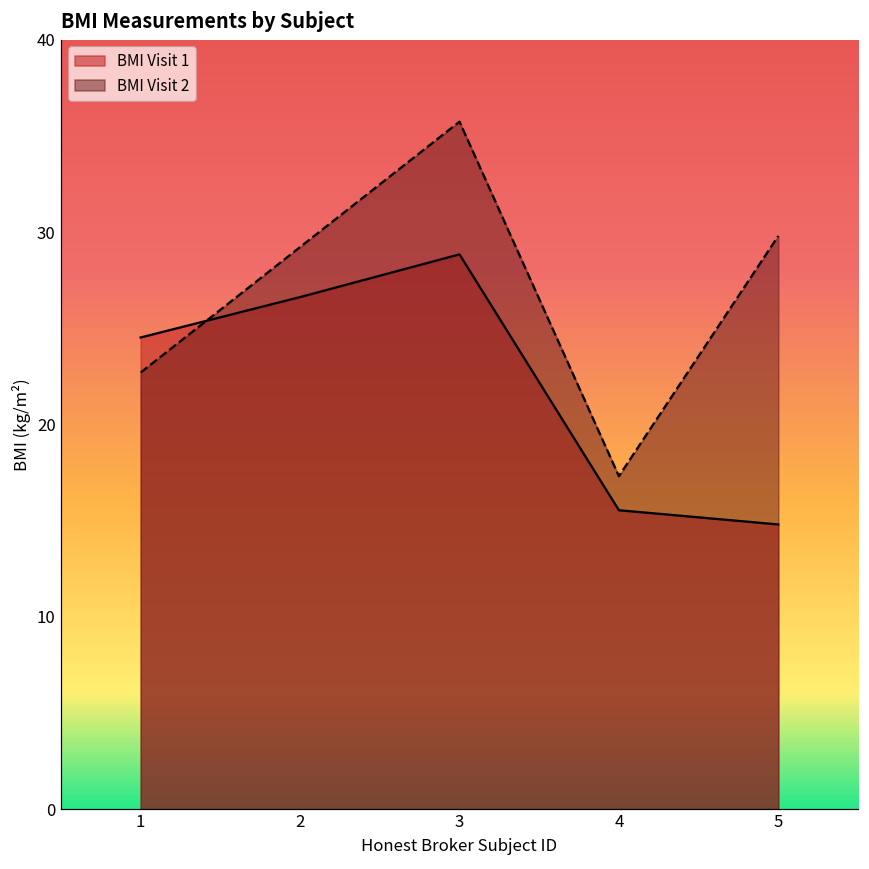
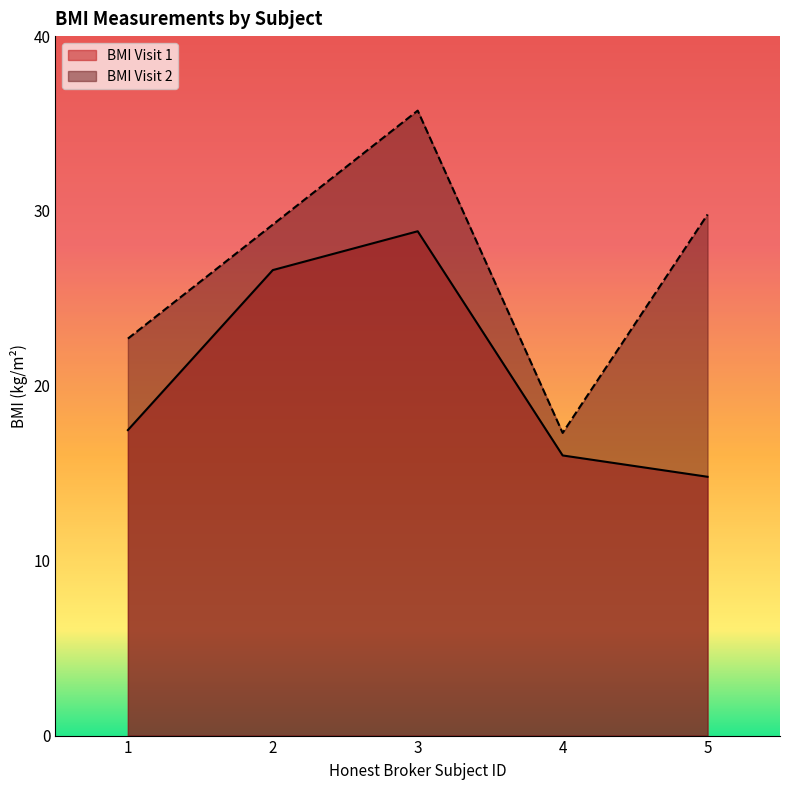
  {
    "BMI Visit 1": {
-     "1": 24.5,
+     "1": 17.5,
      "2": 26.6,
      "3": 28.8,
-     "4": 15.5,
+     "4": 16.0,
      "5": 14.8
    },
    "BMI Visit 2": {
      "1": 22.7,
      "3": 35.7,
      "4": 17.3,
      "5": 29.8
    }
  }
